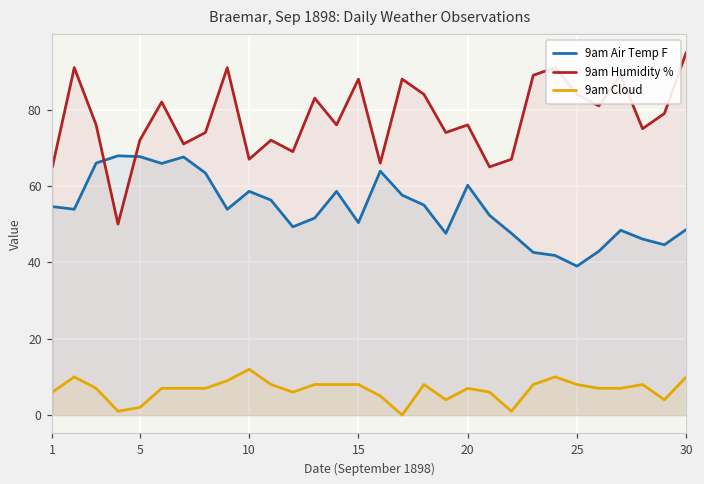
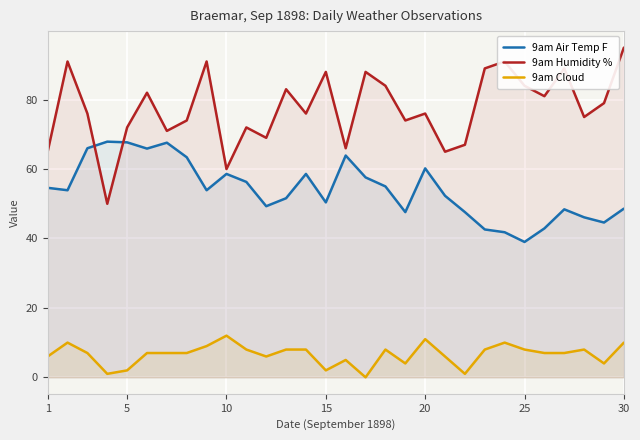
  {
    "9am Air Temp F": {
      "1": 55,
      "5": 68,
      "10": 59,
      "15": 50,
      "20": 60,
      "25": 39,
      "30": 49
    },
    "9am Humidity %": {
      "1": 65,
      "5": 72,
-     "10": 67,
+     "10": 60,
      "15": 88,
      "20": 76,
      "30": 95
    },
    "9am Cloud": {
      "1": 6,
      "5": 2,
      "10": 12,
-     "15": 8,
-     "20": 7,
+     "15": 2,
+     "20": 11,
      "25": 8,
      "30": 10
    }
  }
